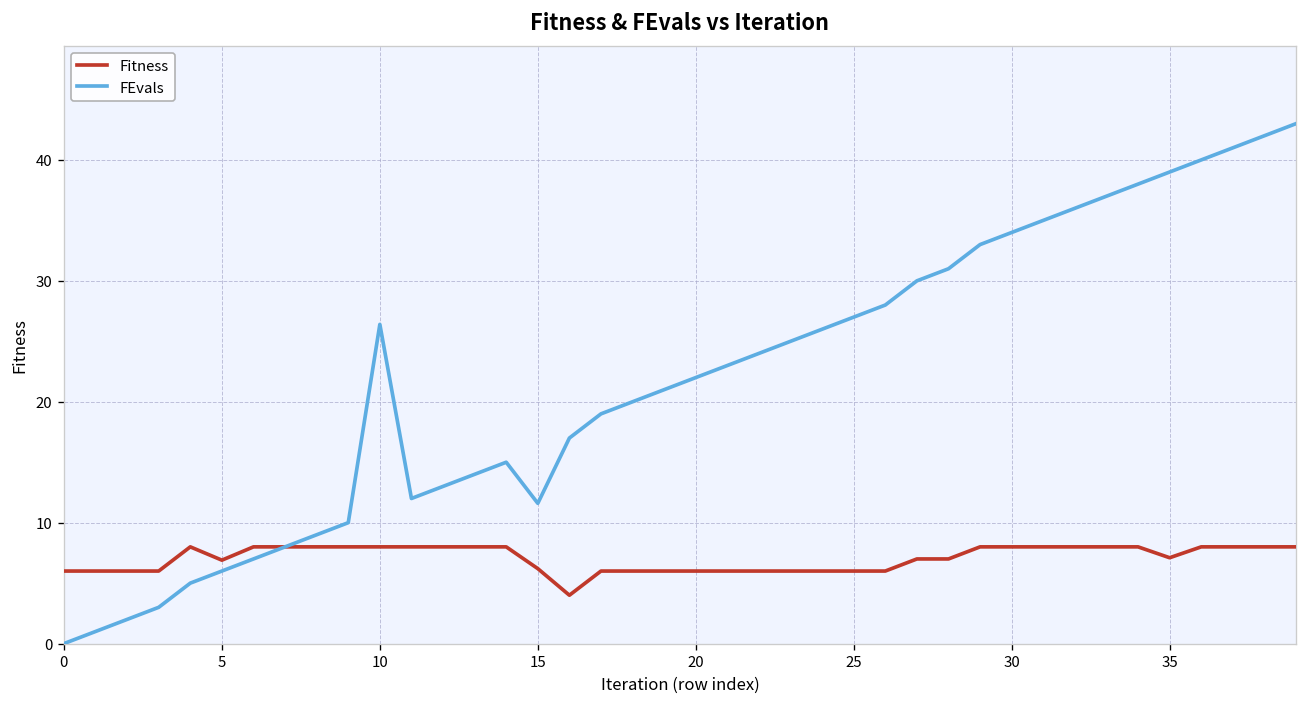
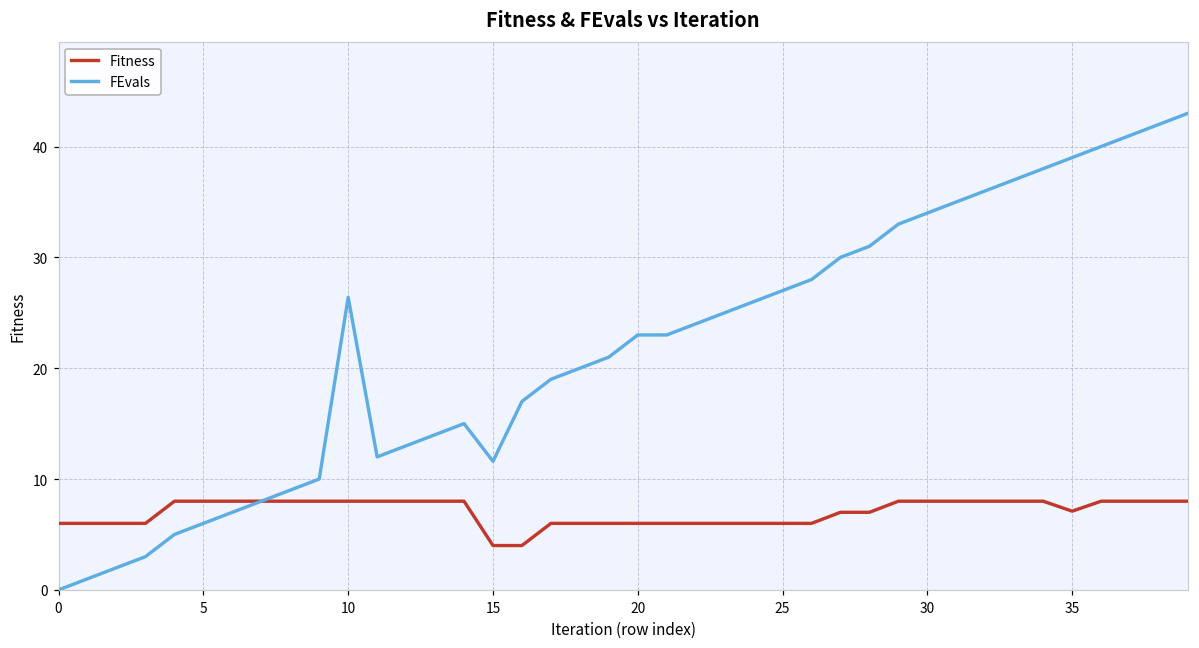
  {
    "Fitness": {
      "0": 6.0,
-     "5": 6.9,
+     "5": 8.0,
      "10": 8.0,
-     "15": 6.2,
+     "15": 4.0,
      "20": 6.0,
      "25": 6.0,
      "30": 8.0,
      "35": 7.1
    },
    "FEvals": {
      "0": 0,
      "5": 6,
      "10": 26.4,
      "15": 11.6,
-     "20": 22,
+     "20": 23,
      "25": 27,
      "30": 34,
      "35": 39
    }
  }
